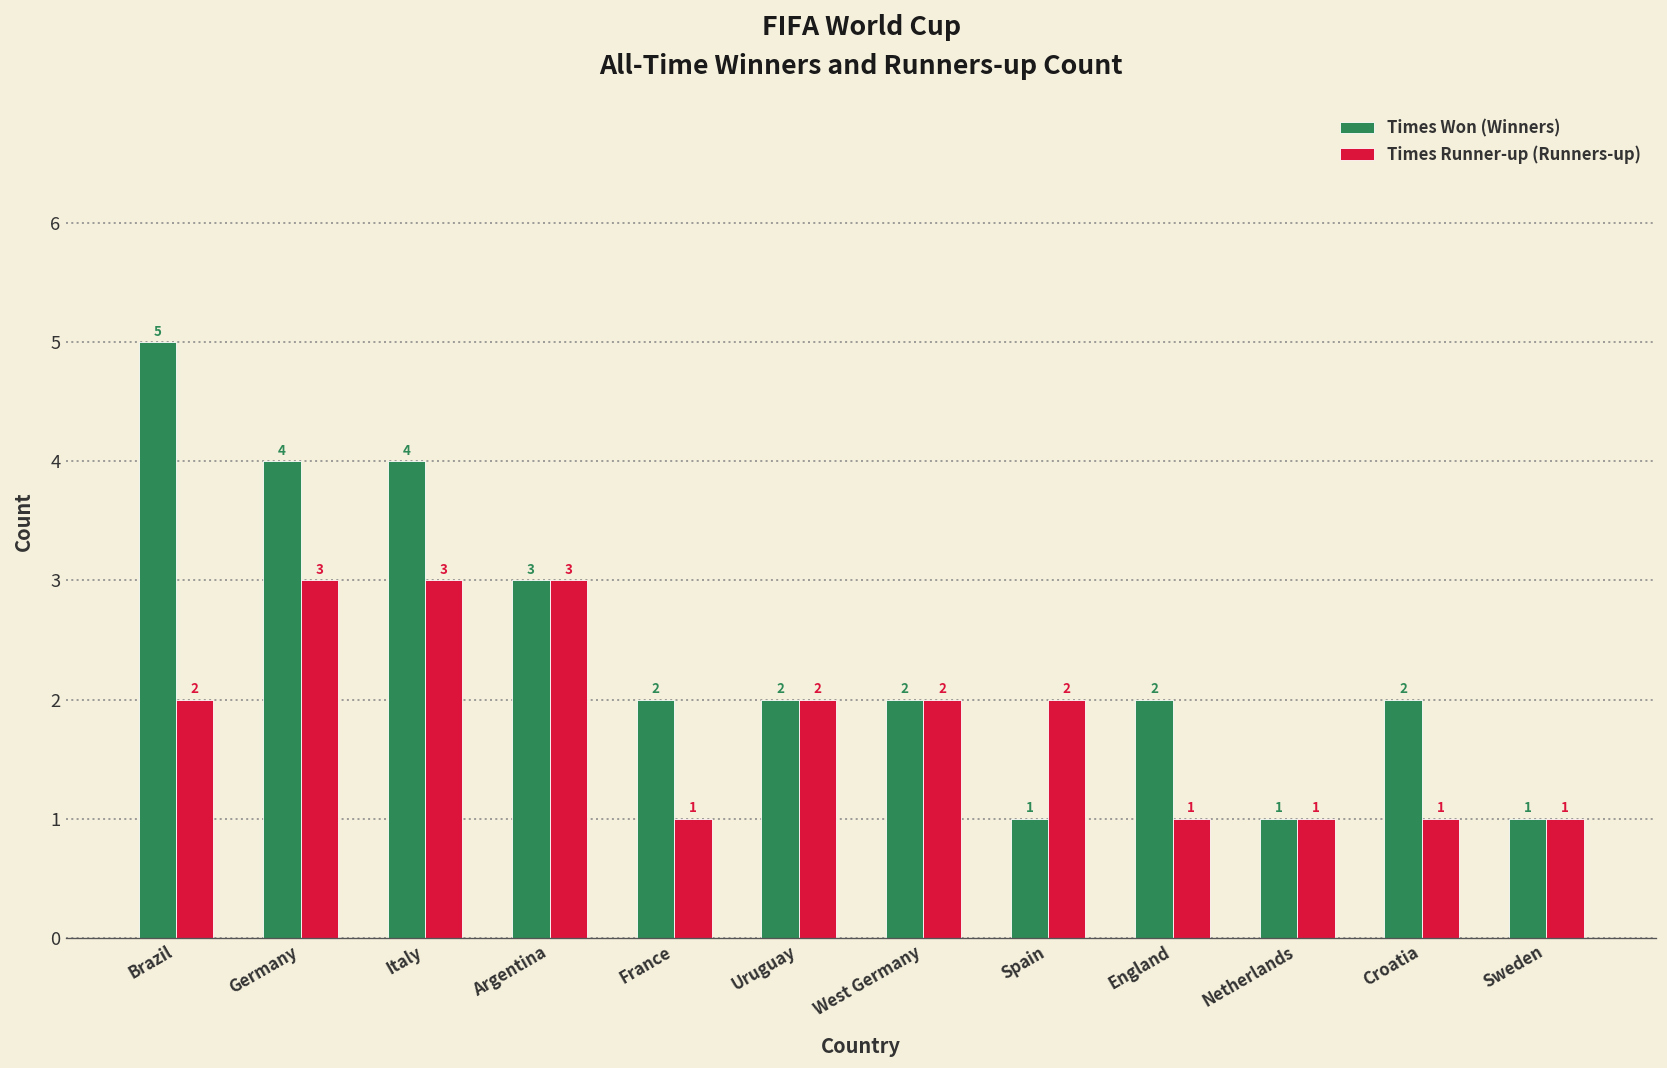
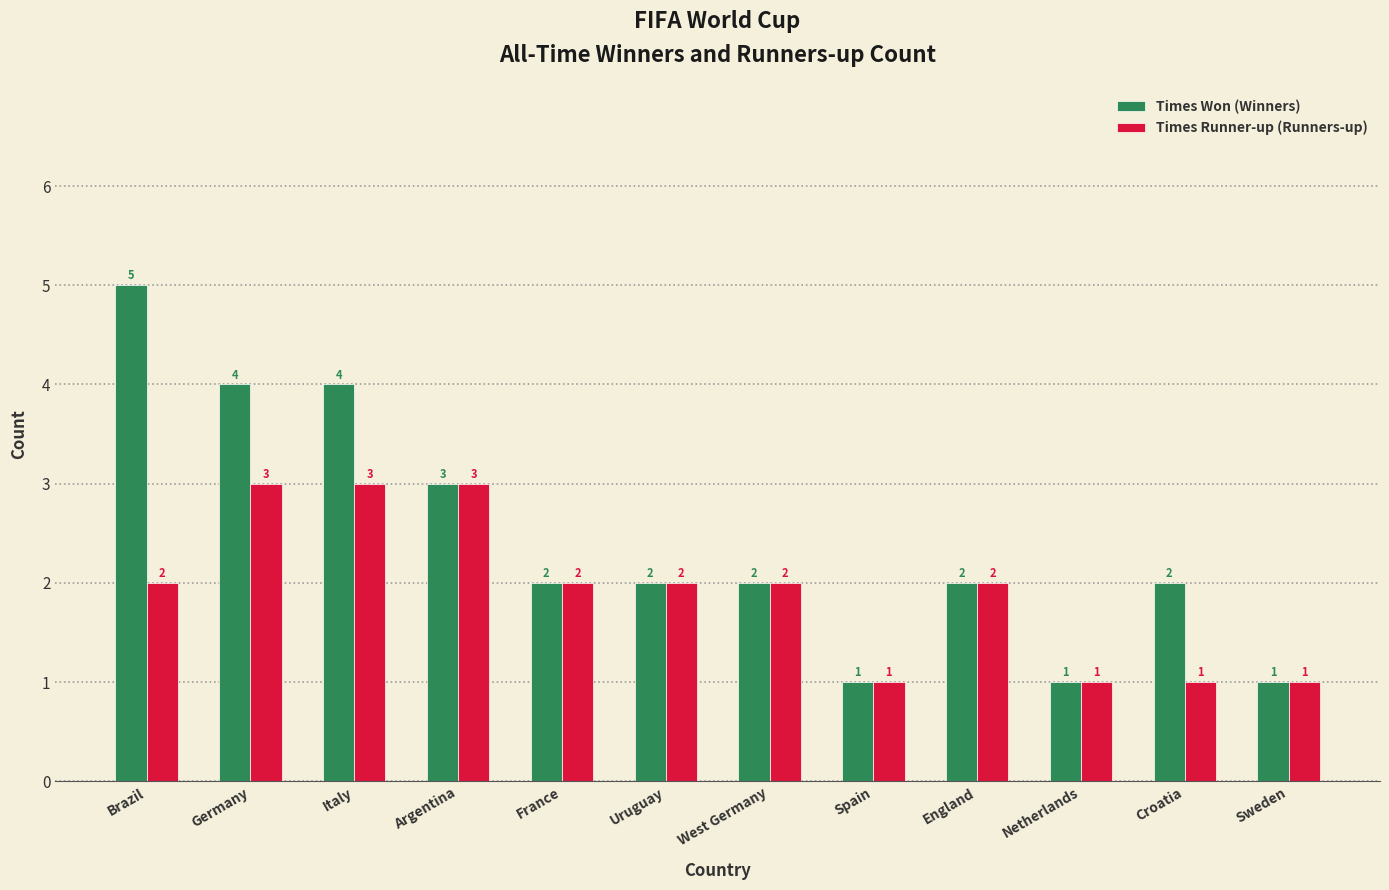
  {
    "Times Won (Winners)": {
      "Brazil": 5,
      "Germany": 4,
      "Italy": 4,
      "Argentina": 3,
      "France": 2,
      "Uruguay": 2,
      "West Germany": 2,
      "Spain": 1,
      "England": 2,
      "Netherlands": 1,
      "Croatia": 2,
      "Sweden": 1
    },
    "Times Runner-up (Runners-up)": {
      "Brazil": 2,
      "Germany": 3,
      "Italy": 3,
      "Argentina": 3,
-     "France": 1,
+     "France": 2,
      "Uruguay": 2,
      "West Germany": 2,
-     "Spain": 2,
-     "England": 1,
+     "Spain": 1,
+     "England": 2,
      "Netherlands": 1,
      "Croatia": 1,
      "Sweden": 1
    }
  }
